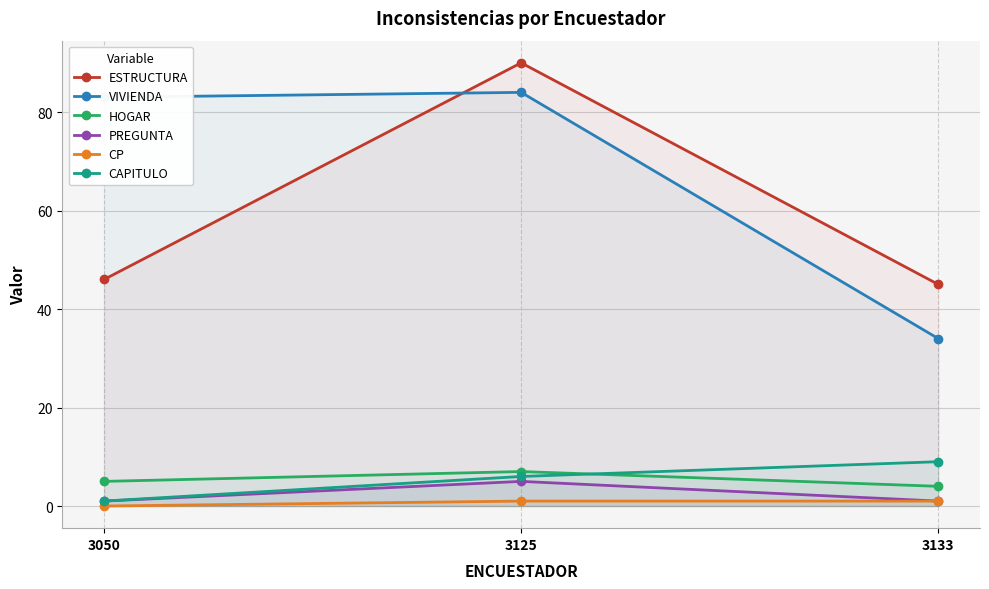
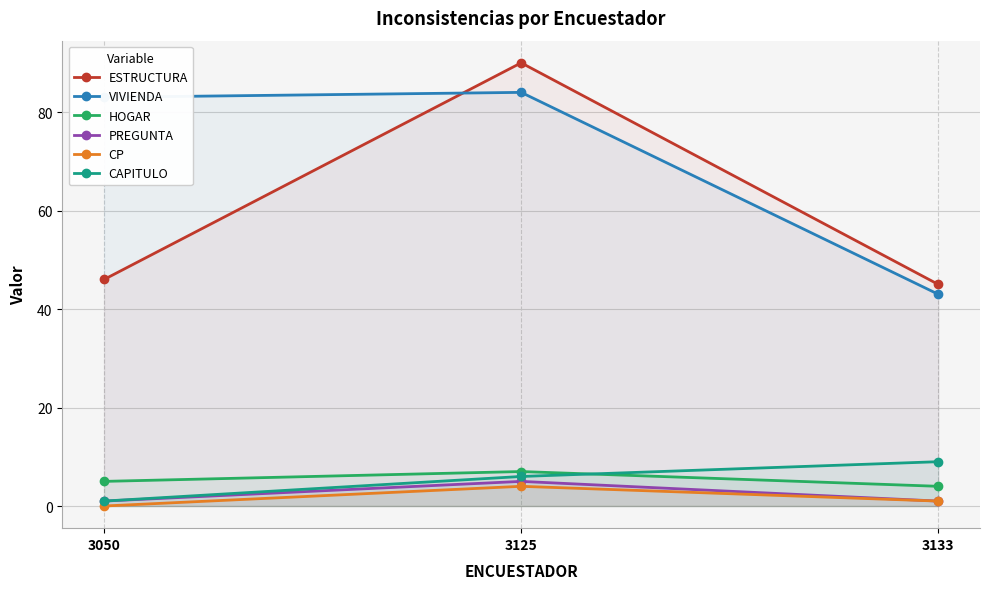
  {
    "ESTRUCTURA": {
      "3050": 46,
      "3125": 90,
      "3133": 45
    },
    "VIVIENDA": {
      "3125": 84,
-     "3133": 34
+     "3133": 43
    },
    "PREGUNTA": {
      "3125": 5
    },
    "CP": {
      "3050": 0,
-     "3125": 1
+     "3125": 4
    }
  }
